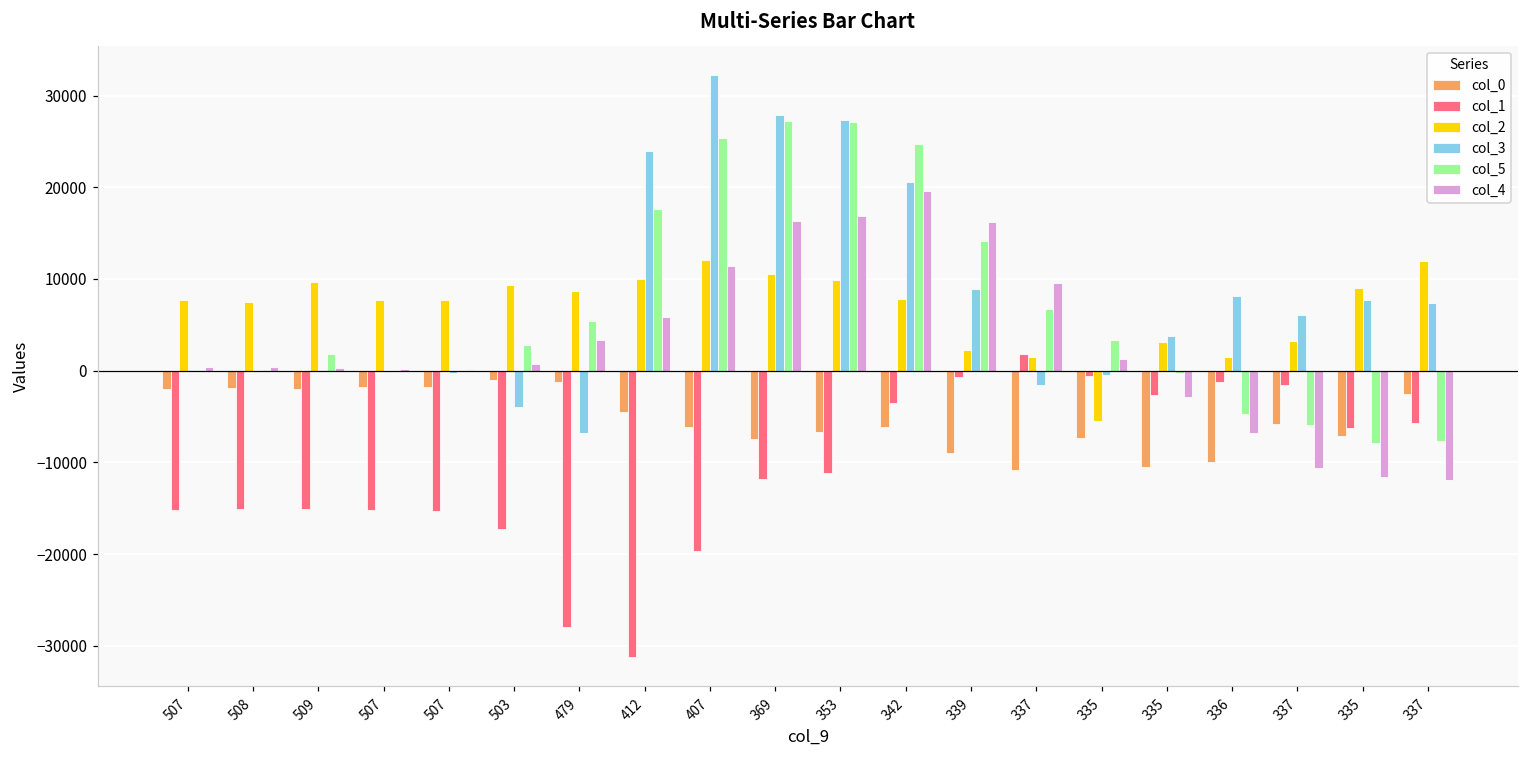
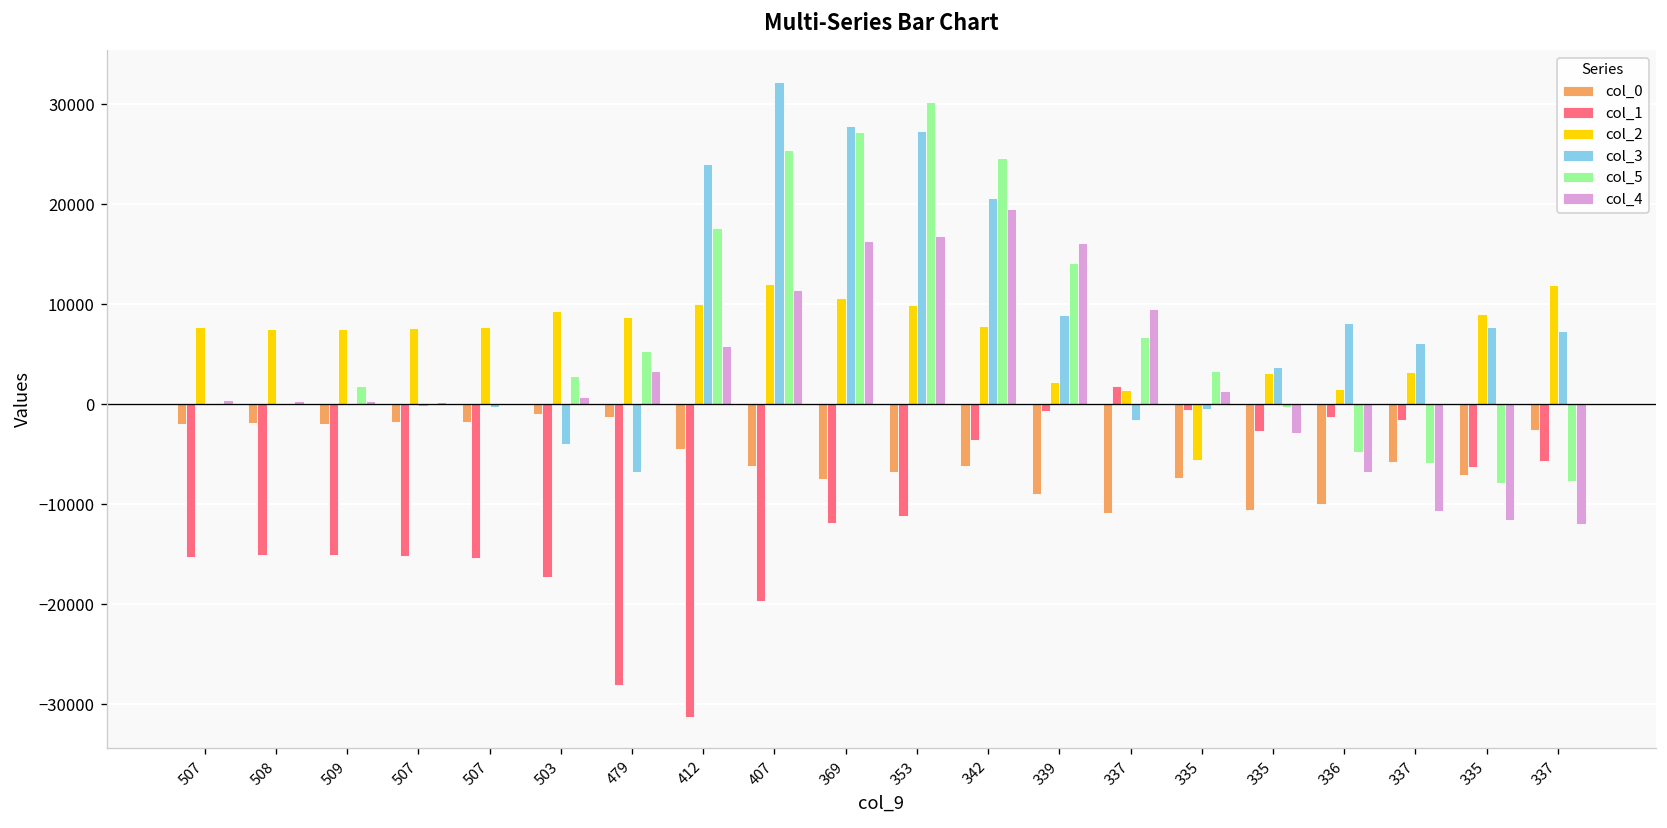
  {
    "col_0": {
      "508": -2000,
      "509": -2000,
      "503": -1000,
      "479": -1000,
      "412": -4000,
      "407": -6000,
      "369": -7000,
      "353": -7000,
      "342": -6000,
      "339": -9000,
      "336": -10000
    },
    "col_1": {
      "508": -15000,
      "509": -15000,
      "503": -17000,
      "479": -28000,
      "412": -31000,
      "407": -20000,
      "369": -12000,
      "353": -11000,
      "342": -4000,
      "339": -1000,
      "336": -1000
    },
    "col_2": {
      "508": 8000,
-     "509": 10000,
+     "509": 8000,
      "503": 9000,
      "479": 9000,
      "412": 10000,
      "407": 12000,
      "369": 11000,
      "353": 10000,
      "342": 8000,
      "339": 2000,
      "336": 1000
    },
    "col_3": {
      "503": -4000,
      "479": -7000,
      "412": 24000,
      "407": 32000,
      "369": 28000,
      "353": 27000,
      "342": 21000,
      "339": 9000,
      "336": 8000
    },
    "col_5": {
      "509": 2000,
      "503": 3000,
      "479": 5000,
      "412": 18000,
      "407": 25000,
      "369": 27000,
-     "353": 27000,
+     "353": 30000,
      "342": 25000,
      "339": 14000,
      "336": -5000
    },
    "col_4": {
      "508": 0,
      "509": 0,
      "503": 1000,
      "479": 3000,
      "412": 6000,
      "407": 11000,
      "369": 16000,
      "353": 17000,
      "342": 20000,
      "339": 16000,
      "336": -7000
    }
  }
